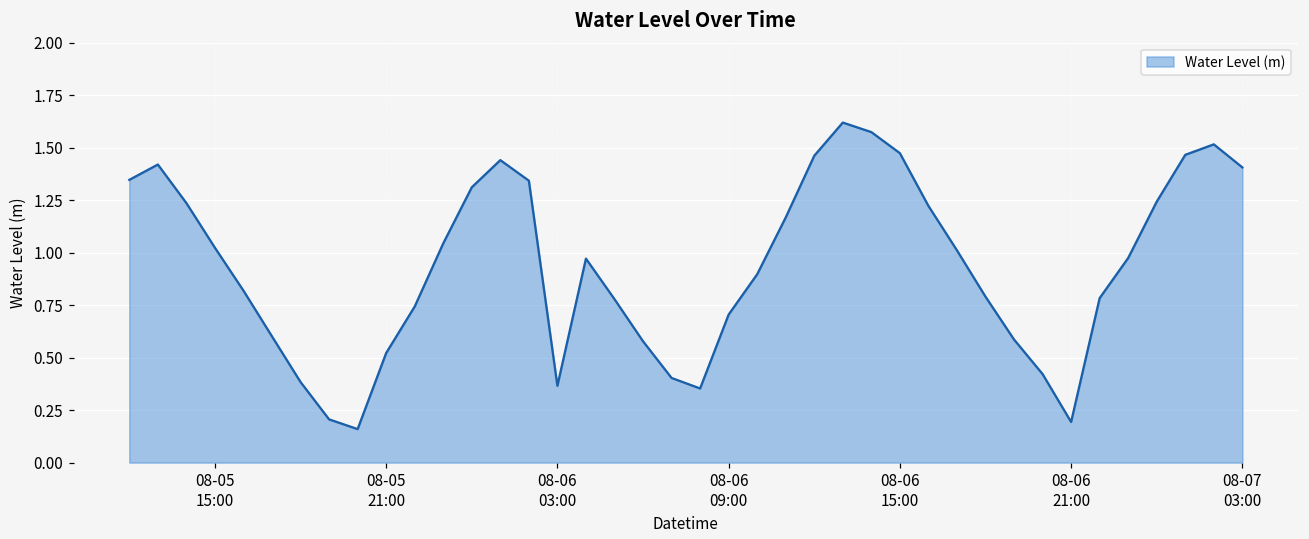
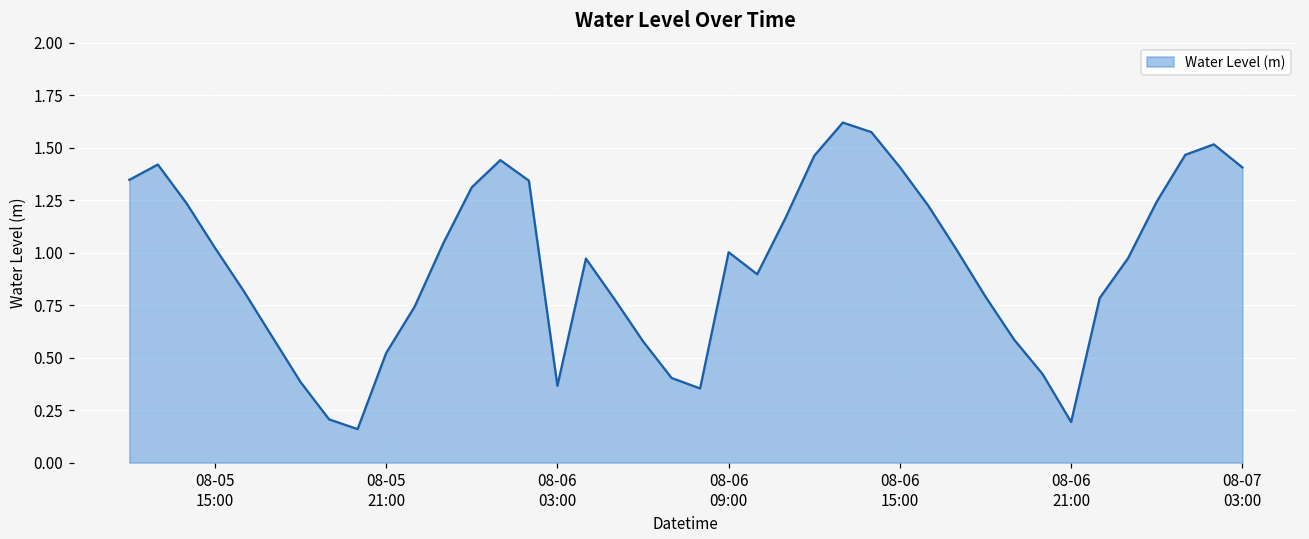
  {
    "08-05 15:00": 1.02,
    "08-05 21:00": 0.52,
    "08-06 03:00": 0.37,
-   "08-06 09:00": 0.71,
-   "08-06 15:00": 1.47,
+   "08-06 09:00": 1.00,
+   "08-06 15:00": 1.41,
    "08-06 21:00": 0.19,
    "08-07 03:00": 1.41
  }
